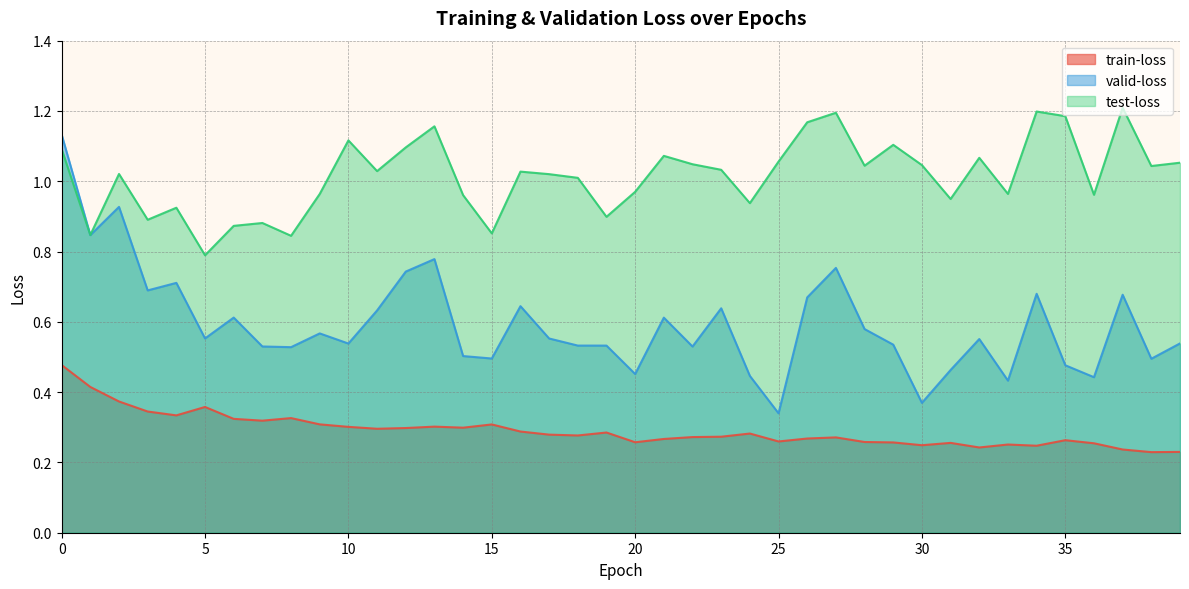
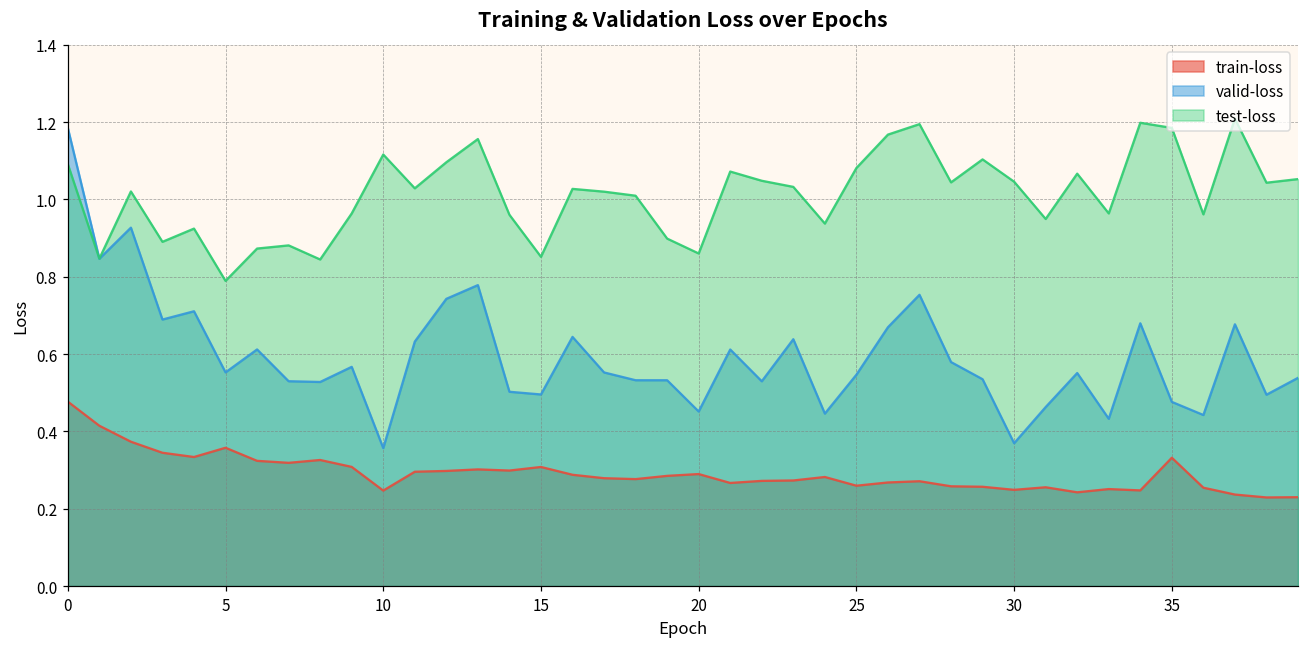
  {
    "train-loss": {
      "0": 0.48,
      "5": 0.36,
-     "10": 0.30,
+     "10": 0.25,
      "15": 0.31,
-     "20": 0.26,
+     "20": 0.29,
      "25": 0.26,
      "30": 0.25,
-     "35": 0.26
+     "35": 0.33
    },
    "valid-loss": {
-     "0": 1.13,
+     "0": 1.19,
      "5": 0.55,
-     "10": 0.54,
+     "10": 0.36,
      "15": 0.50,
      "20": 0.45,
-     "25": 0.34,
+     "25": 0.55,
      "30": 0.37,
      "35": 0.48
    },
    "test-loss": {
      "0": 1.09,
      "5": 0.79,
      "10": 1.12,
      "15": 0.85,
-     "20": 0.97,
-     "25": 1.06,
+     "20": 0.86,
+     "25": 1.08,
      "30": 1.05,
      "35": 1.19
    }
  }
